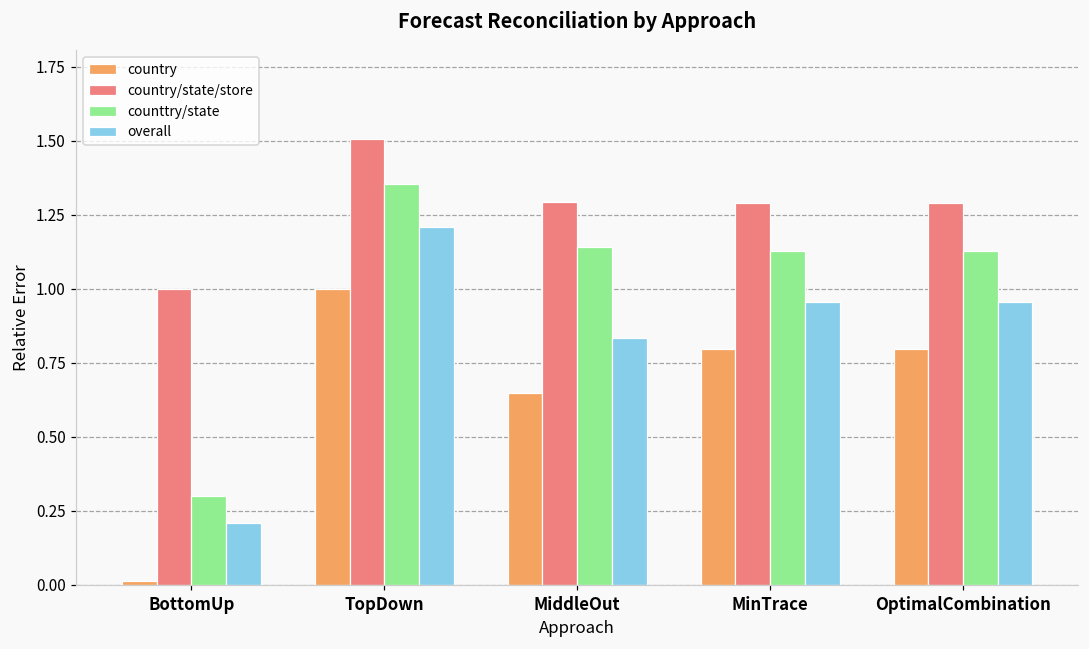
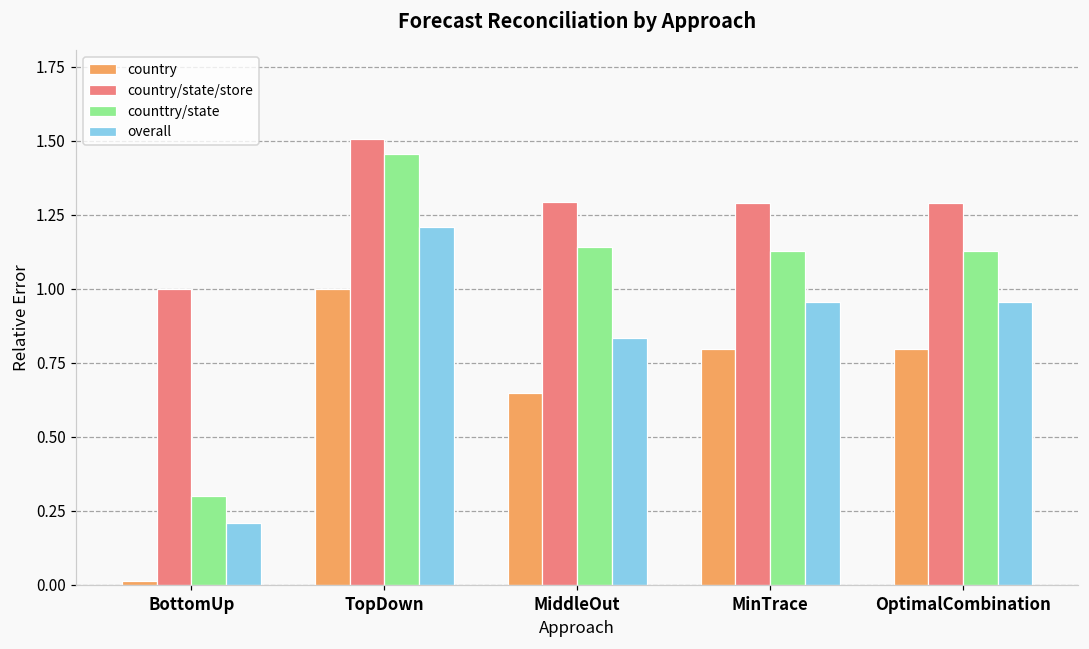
  {
    "counttry/state": {
      "BottomUp": 0.30,
-     "TopDown": 1.36,
+     "TopDown": 1.46,
      "MiddleOut": 1.14,
      "MinTrace": 1.13,
      "OptimalCombination": 1.13
    },
    "overall": {
      "BottomUp": 0.21,
      "TopDown": 1.21,
      "MiddleOut": 0.84,
      "MinTrace": 0.96,
      "OptimalCombination": 0.96
    }
  }
